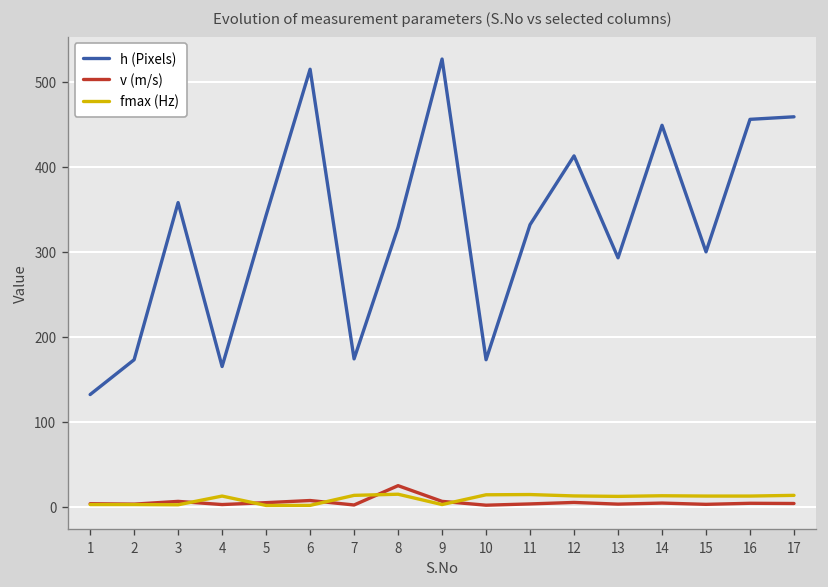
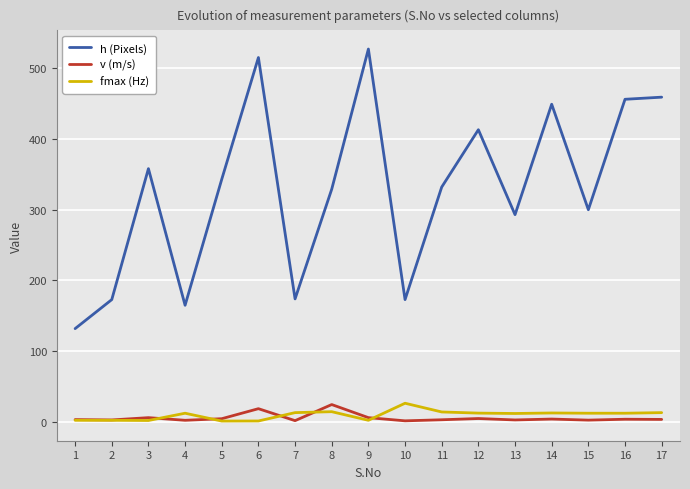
  {
    "h (Pixels)": {
      "1": 130,
      "2": 170,
      "3": 360,
      "4": 170,
      "5": 340,
      "6": 520,
      "7": 170,
      "8": 330,
      "9": 530,
      "10": 170,
      "11": 330,
      "12": 410,
      "13": 290,
      "14": 450,
      "15": 300,
      "16": 460,
      "17": 460
    },
    "v (m/s)": {
      "3": 10,
      "4": 0,
-     "6": 10,
+     "6": 20,
      "7": 0,
      "8": 20,
      "9": 10,
      "10": 0,
      "11": 0,
      "12": 10,
      "13": 0,
      "14": 0,
      "15": 0,
      "16": 0,
      "17": 0
    },
    "fmax (Hz)": {
      "3": 0,
      "4": 10,
      "6": 0,
      "7": 10,
      "8": 10,
      "9": 0,
-     "10": 10,
+     "10": 30,
      "11": 10,
      "12": 10,
      "13": 10,
      "14": 10,
      "15": 10,
      "16": 10,
      "17": 10
    }
  }
